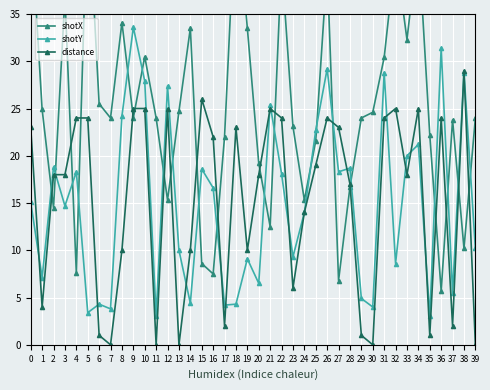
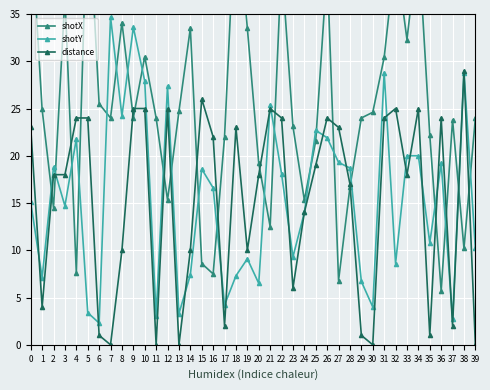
  {
    "shotY": {
      "0": 15,
      "1": 7,
      "2": 19,
      "3": 15,
-     "4": 18,
+     "4": 22,
      "5": 3,
-     "6": 4,
-     "7": 4,
+     "6": 2,
+     "7": 35,
      "8": 24,
      "9": 34,
      "10": 28,
      "11": 3,
      "12": 27,
-     "13": 10,
-     "14": 4,
+     "13": 3,
+     "14": 7,
      "15": 19,
      "16": 17,
      "17": 4,
-     "18": 4,
+     "18": 7,
      "19": 9,
      "20": 7,
      "21": 25,
      "22": 18,
      "23": 9,
      "25": 23,
-     "26": 29,
-     "27": 18,
+     "26": 22,
+     "27": 19,
      "28": 19,
-     "29": 5,
+     "29": 7,
      "30": 4,
      "31": 29,
      "32": 9,
      "33": 20,
-     "34": 21,
-     "35": 3,
-     "36": 31,
-     "37": 6,
+     "34": 20,
+     "35": 11,
+     "36": 19,
+     "37": 3,
      "39": 10
    }
  }
